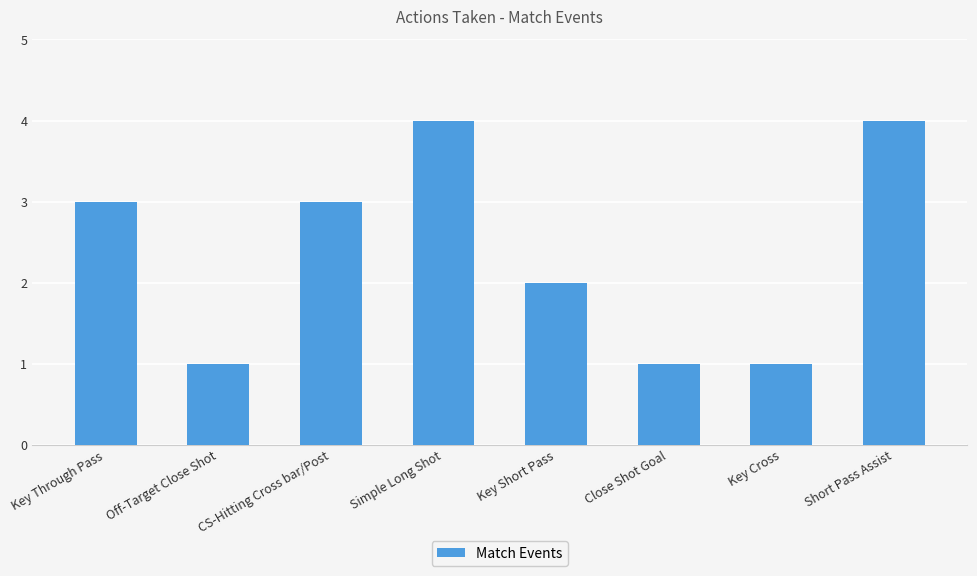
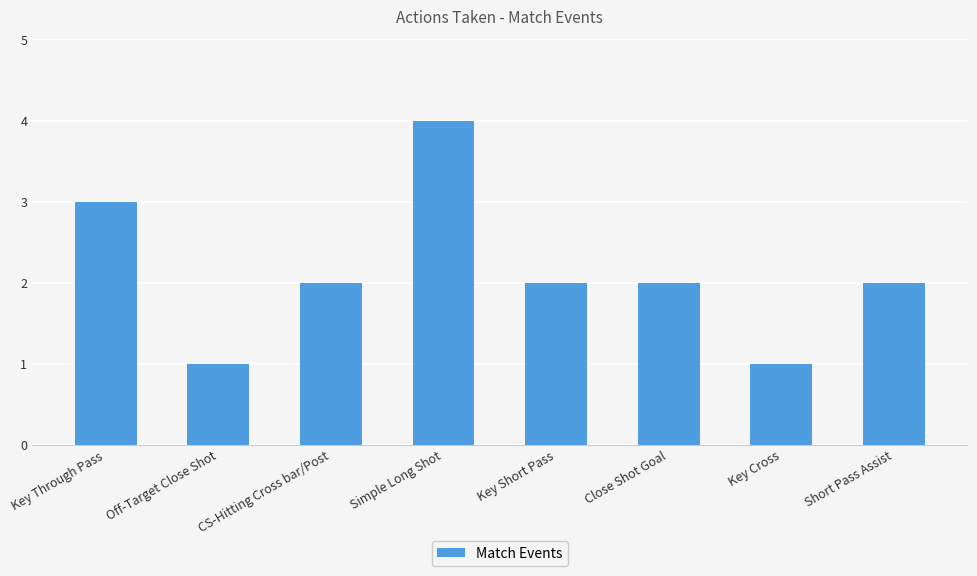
  {
    "Key Through Pass": 3,
    "Off-Target Close Shot": 1,
-   "CS-Hitting Cross bar/Post": 3,
+   "CS-Hitting Cross bar/Post": 2,
    "Simple Long Shot": 4,
    "Key Short Pass": 2,
-   "Close Shot Goal": 1,
+   "Close Shot Goal": 2,
    "Key Cross": 1,
-   "Short Pass Assist": 4
+   "Short Pass Assist": 2
  }
